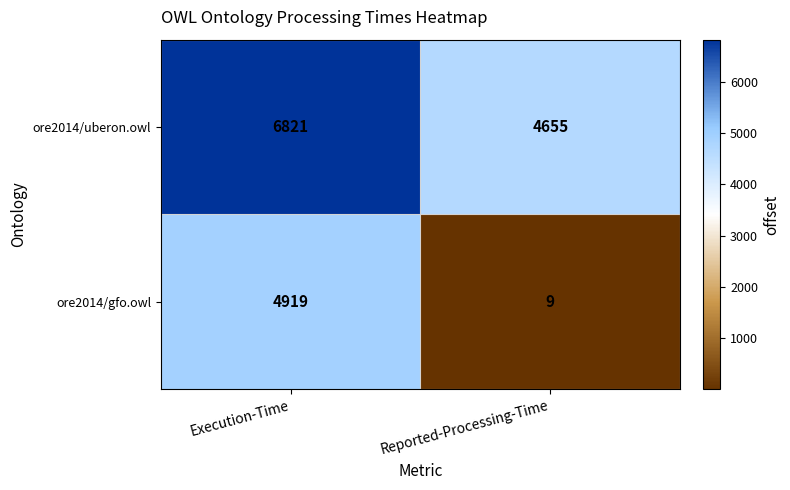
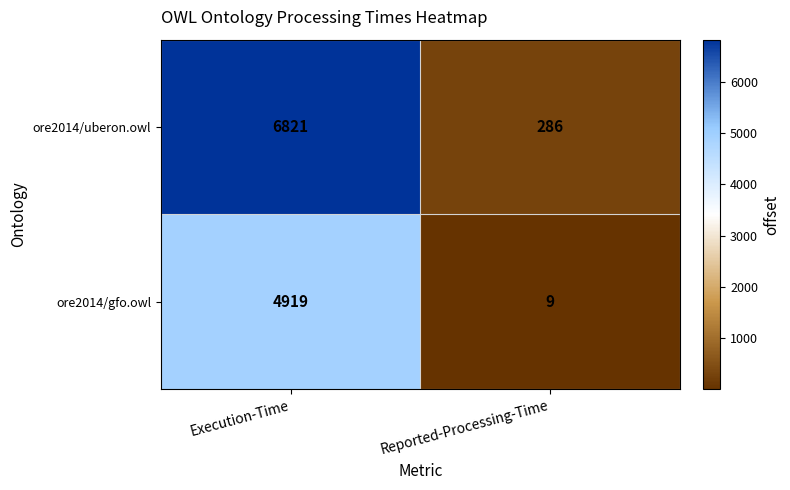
  {
    "ore2014/uberon.owl": {
      "Execution-Time": 6821,
-     "Reported-Processing-Time": 4655
+     "Reported-Processing-Time": 286
    },
    "ore2014/gfo.owl": {
      "Execution-Time": 4919,
      "Reported-Processing-Time": 9
    }
  }
